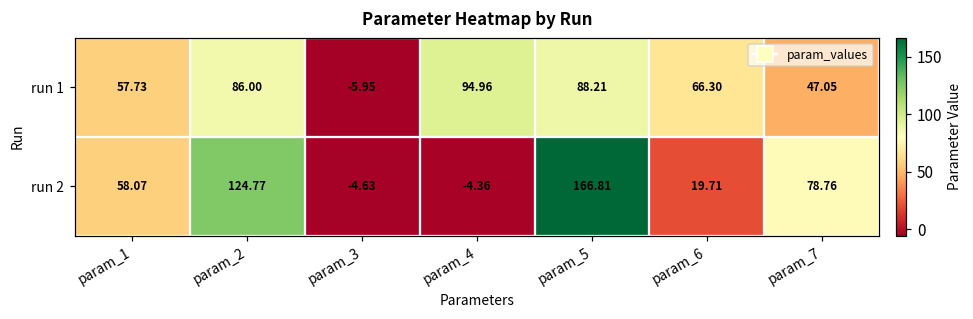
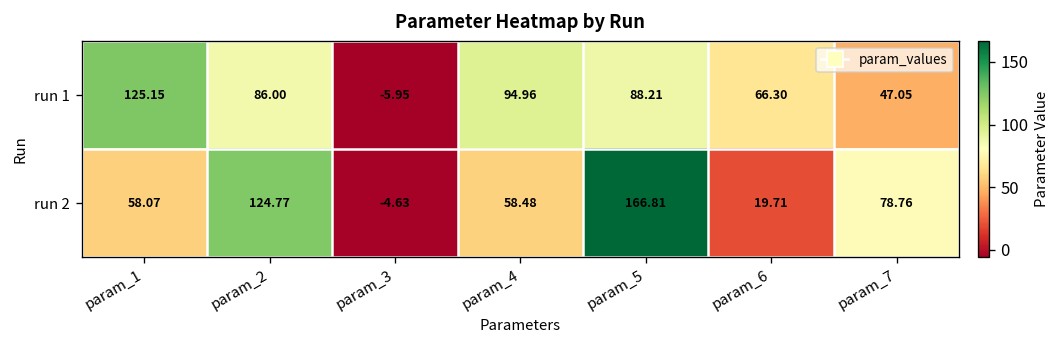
  {
    "run 1": {
-     "param_1": 57.73,
+     "param_1": 125.15,
      "param_2": 86.00,
      "param_3": -5.95,
      "param_4": 94.96,
      "param_5": 88.21,
      "param_6": 66.30,
      "param_7": 47.05
    },
    "run 2": {
      "param_1": 58.07,
      "param_2": 124.77,
      "param_3": -4.63,
-     "param_4": -4.36,
+     "param_4": 58.48,
      "param_5": 166.81,
      "param_6": 19.71,
      "param_7": 78.76
    }
  }
